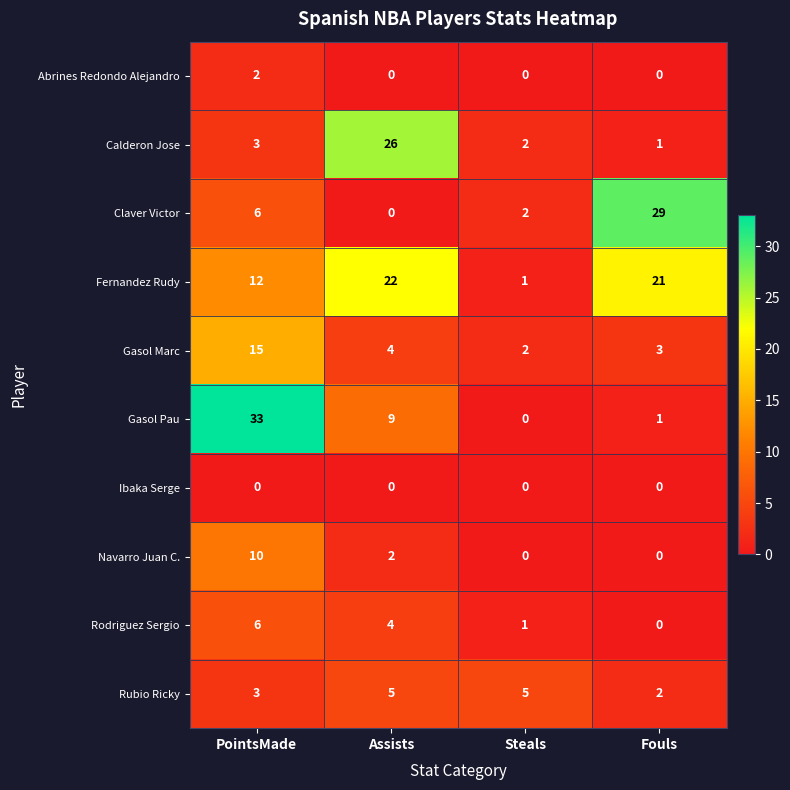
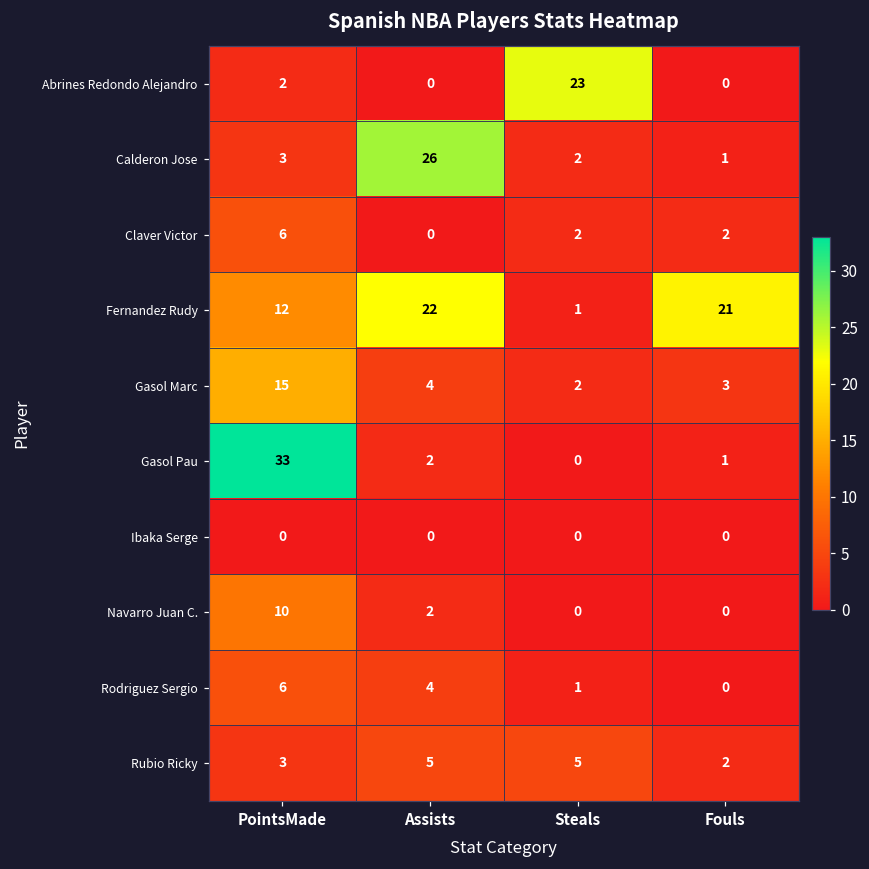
  {
    "Abrines Redondo Alejandro": {
      "PointsMade": 2,
      "Assists": 0,
-     "Steals": 0,
+     "Steals": 23,
      "Fouls": 0
    },
    "Calderon Jose": {
      "PointsMade": 3,
      "Assists": 26,
      "Steals": 2,
      "Fouls": 1
    },
    "Claver Victor": {
      "PointsMade": 6,
      "Assists": 0,
      "Steals": 2,
-     "Fouls": 29
+     "Fouls": 2
    },
    "Fernandez Rudy": {
      "PointsMade": 12,
      "Assists": 22,
      "Steals": 1,
      "Fouls": 21
    },
    "Gasol Marc": {
      "PointsMade": 15,
      "Assists": 4,
      "Steals": 2,
      "Fouls": 3
    },
    "Gasol Pau": {
      "PointsMade": 33,
-     "Assists": 9,
+     "Assists": 2,
      "Steals": 0,
      "Fouls": 1
    },
    "Ibaka Serge": {
      "PointsMade": 0,
      "Assists": 0,
      "Steals": 0,
      "Fouls": 0
    },
    "Navarro Juan C.": {
      "PointsMade": 10,
      "Assists": 2,
      "Steals": 0,
      "Fouls": 0
    },
    "Rodriguez Sergio": {
      "PointsMade": 6,
      "Assists": 4,
      "Steals": 1,
      "Fouls": 0
    },
    "Rubio Ricky": {
      "PointsMade": 3,
      "Assists": 5,
      "Steals": 5,
      "Fouls": 2
    }
  }
